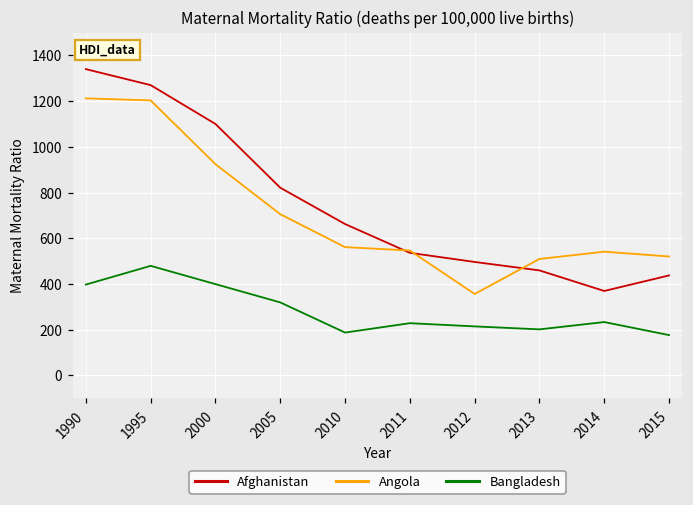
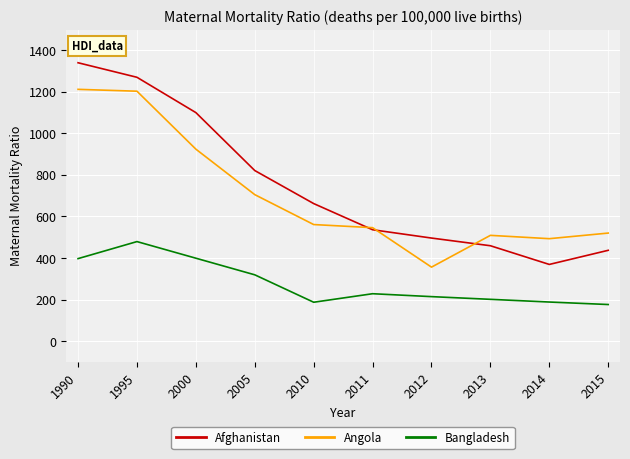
  {
    "Afghanistan": {
      "1990": 1340,
      "1995": 1270,
      "2000": 1100,
      "2005": 820,
      "2010": 660,
      "2012": 500,
      "2013": 460,
      "2014": 370,
      "2015": 440
    },
    "Angola": {
      "1990": 1210,
      "1995": 1200,
      "2000": 920,
      "2005": 710,
      "2010": 560,
      "2012": 360,
      "2013": 510,
-     "2014": 540,
+     "2014": 490,
      "2015": 520
    },
    "Bangladesh": {
      "1990": 400,
      "1995": 480,
      "2000": 400,
      "2005": 320,
      "2010": 190,
      "2011": 230,
      "2012": 210,
      "2013": 200,
-     "2014": 230,
+     "2014": 190,
      "2015": 180
    }
  }
